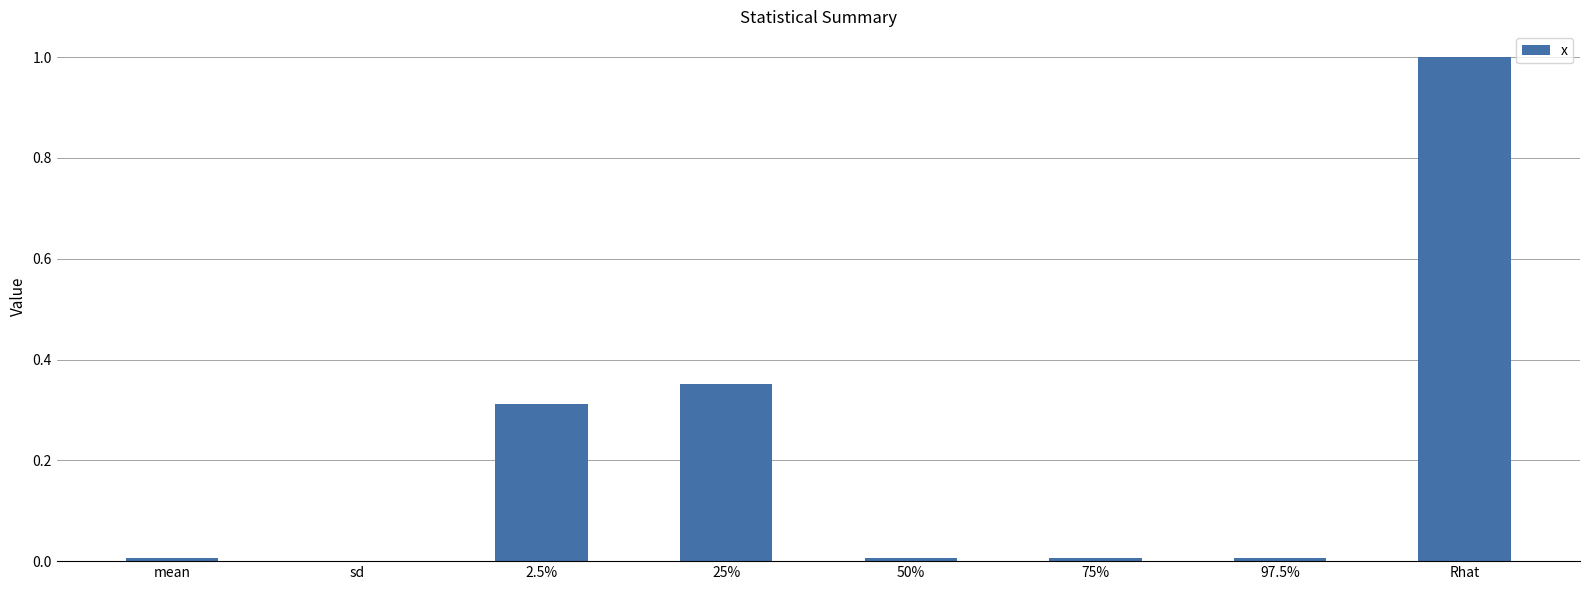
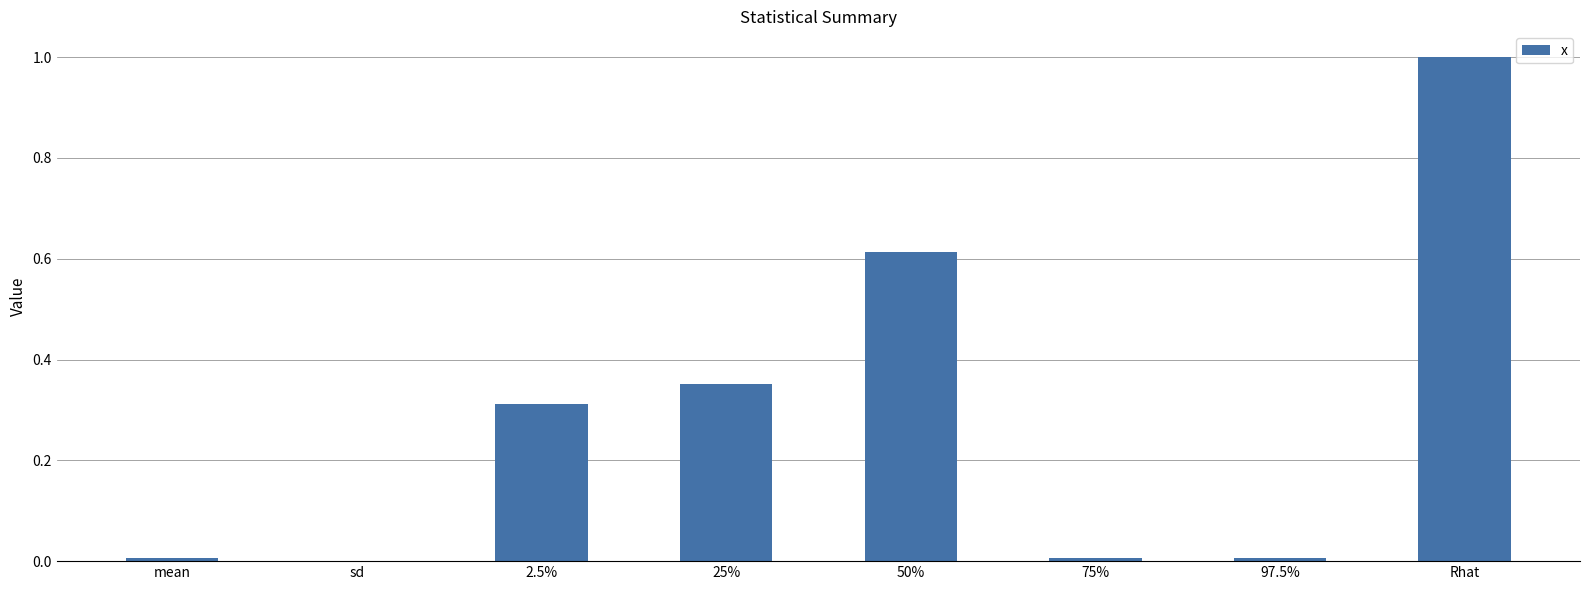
  {
    "mean": 0.01,
    "2.5%": 0.31,
    "25%": 0.35,
-   "50%": 0.01,
+   "50%": 0.61,
    "75%": 0.01,
    "97.5%": 0.01,
    "Rhat": 1.00
  }
